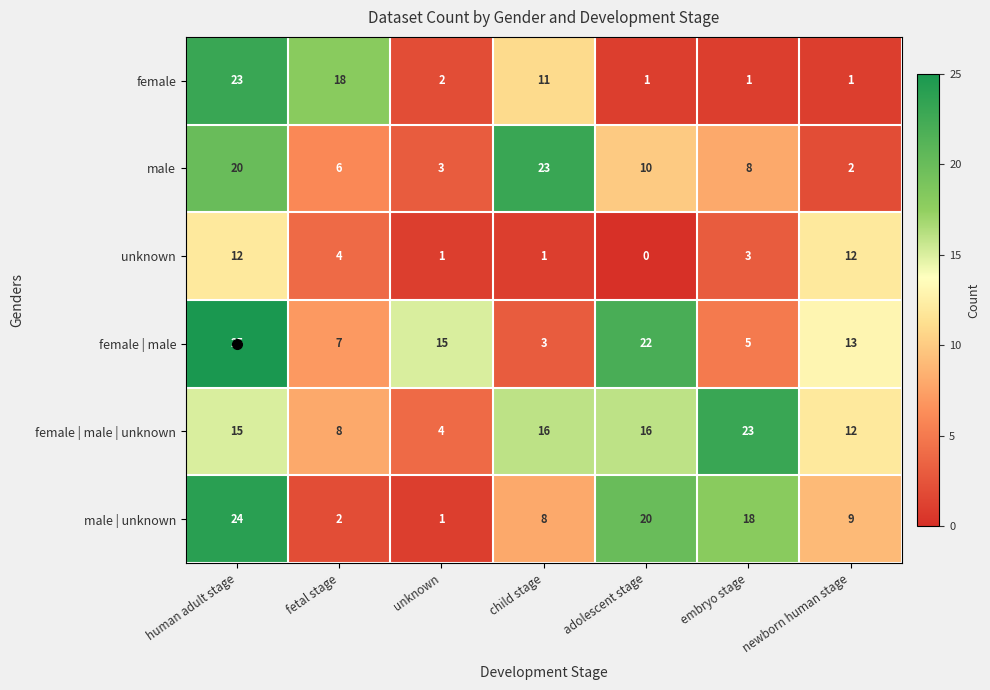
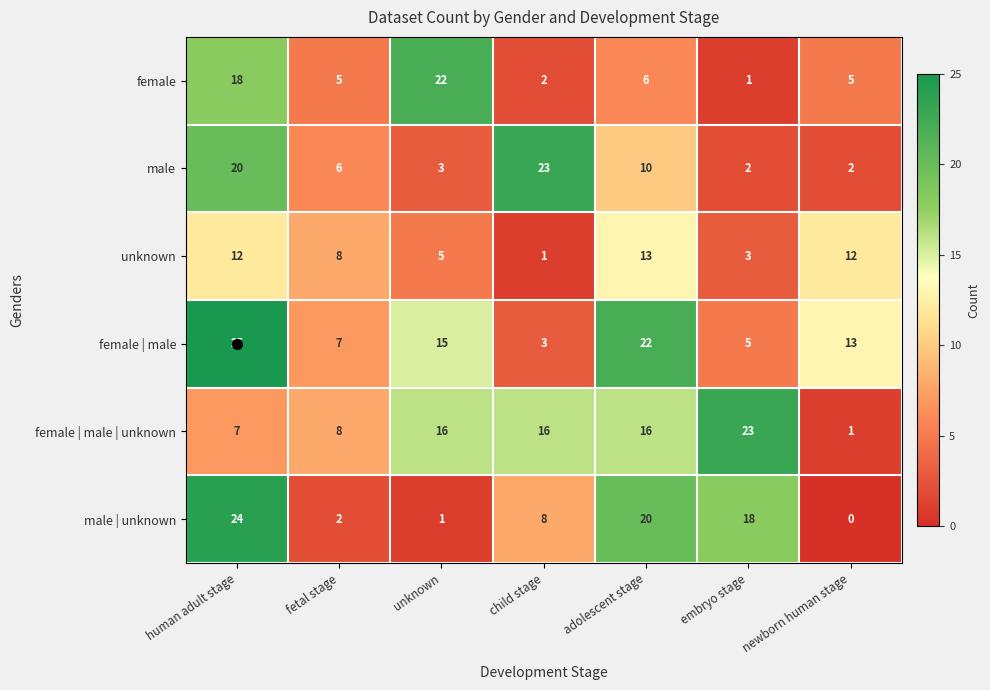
  {
    "female": {
-     "human adult stage": 23,
-     "fetal stage": 18,
-     "unknown": 2,
-     "child stage": 11,
-     "adolescent stage": 1,
+     "human adult stage": 18,
+     "fetal stage": 5,
+     "unknown": 22,
+     "child stage": 2,
+     "adolescent stage": 6,
      "embryo stage": 1,
-     "newborn human stage": 1
+     "newborn human stage": 5
    },
    "male": {
      "human adult stage": 20,
      "fetal stage": 6,
      "unknown": 3,
      "child stage": 23,
      "adolescent stage": 10,
-     "embryo stage": 8,
+     "embryo stage": 2,
      "newborn human stage": 2
    },
    "unknown": {
      "human adult stage": 12,
-     "fetal stage": 4,
-     "unknown": 1,
+     "fetal stage": 8,
+     "unknown": 5,
      "child stage": 1,
-     "adolescent stage": 0,
+     "adolescent stage": 13,
      "embryo stage": 3,
      "newborn human stage": 12
    },
    "female | male": {
      "fetal stage": 7,
      "unknown": 15,
      "child stage": 3,
      "adolescent stage": 22,
      "embryo stage": 5,
      "newborn human stage": 13
    },
    "female | male | unknown": {
-     "human adult stage": 15,
+     "human adult stage": 7,
      "fetal stage": 8,
-     "unknown": 4,
+     "unknown": 16,
      "child stage": 16,
      "adolescent stage": 16,
      "embryo stage": 23,
-     "newborn human stage": 12
+     "newborn human stage": 1
    },
    "male | unknown": {
      "human adult stage": 24,
      "fetal stage": 2,
      "unknown": 1,
      "child stage": 8,
      "adolescent stage": 20,
      "embryo stage": 18,
-     "newborn human stage": 9
+     "newborn human stage": 0
    }
  }
